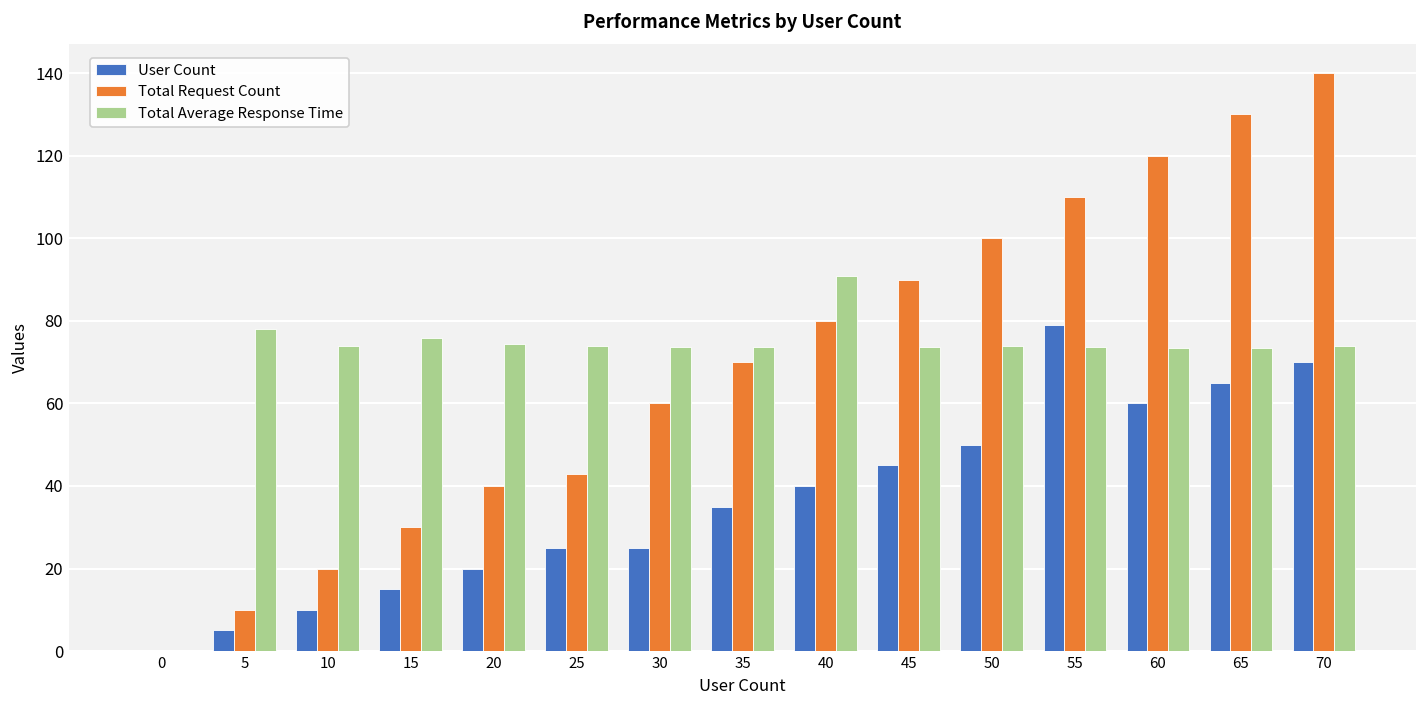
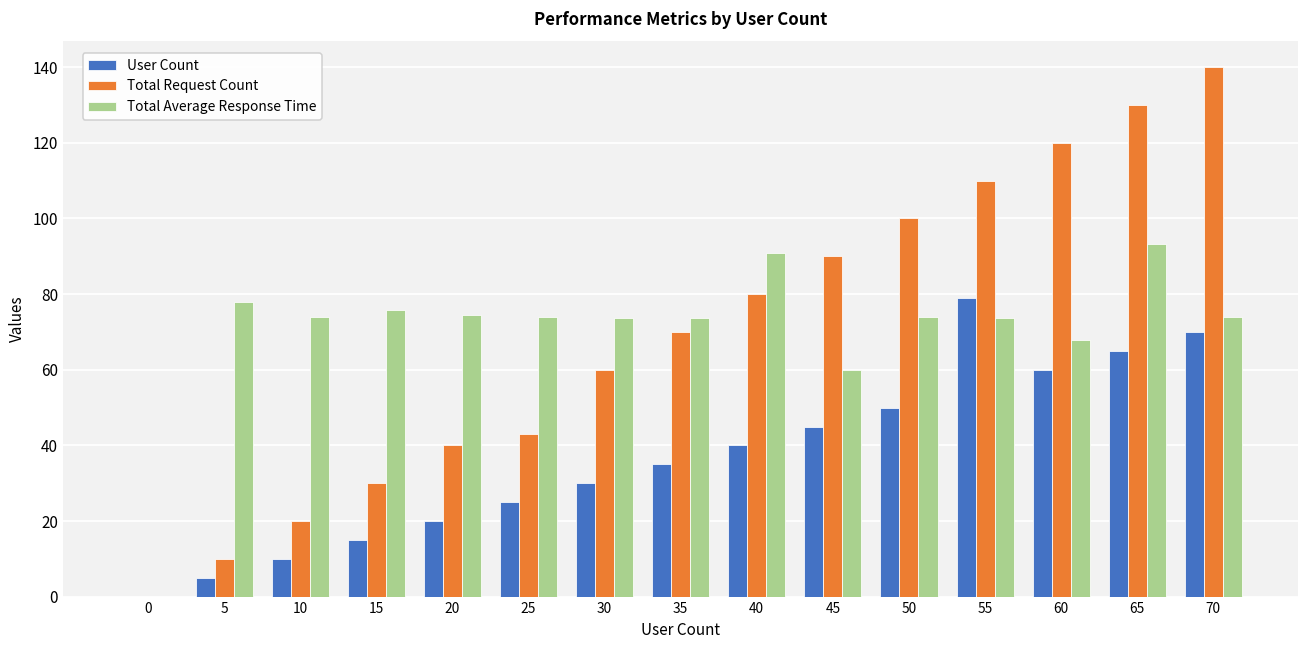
  {
    "User Count": {
      "0": 0,
      "5": 5,
      "10": 10,
      "15": 15,
      "20": 20,
      "25": 25,
-     "30": 25,
+     "30": 30,
      "35": 35,
      "40": 40,
      "45": 45,
      "50": 50,
      "55": 79,
      "60": 60,
      "65": 65,
      "70": 70
    },
    "Total Request Count": {
      "0": 0,
      "5": 10,
      "10": 20,
      "15": 30,
      "20": 40,
      "25": 43,
      "30": 60,
      "35": 70,
      "40": 80,
      "45": 90,
      "50": 100,
      "55": 110,
      "60": 120,
      "65": 130,
      "70": 140
    },
    "Total Average Response Time": {
      "0": 0,
      "5": 78,
      "10": 74,
      "15": 76,
      "20": 74,
      "25": 74,
      "30": 74,
      "35": 74,
      "40": 91,
-     "45": 74,
+     "45": 60,
      "50": 74,
      "55": 74,
-     "60": 73,
-     "65": 73,
+     "60": 68,
+     "65": 93,
      "70": 74
    }
  }
